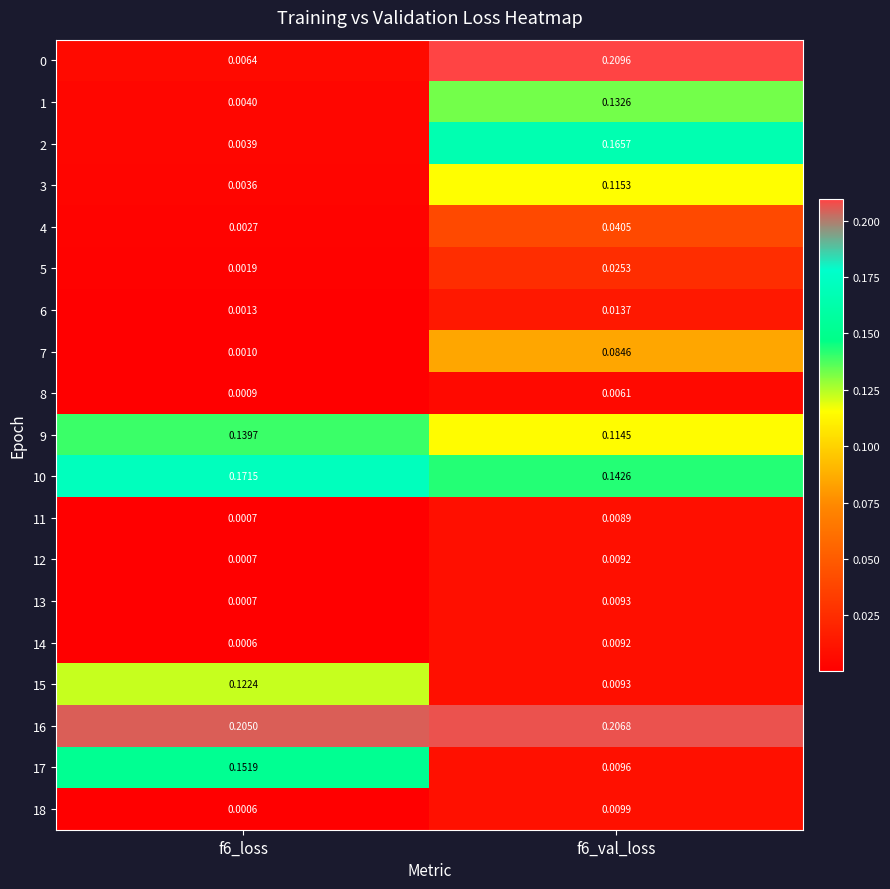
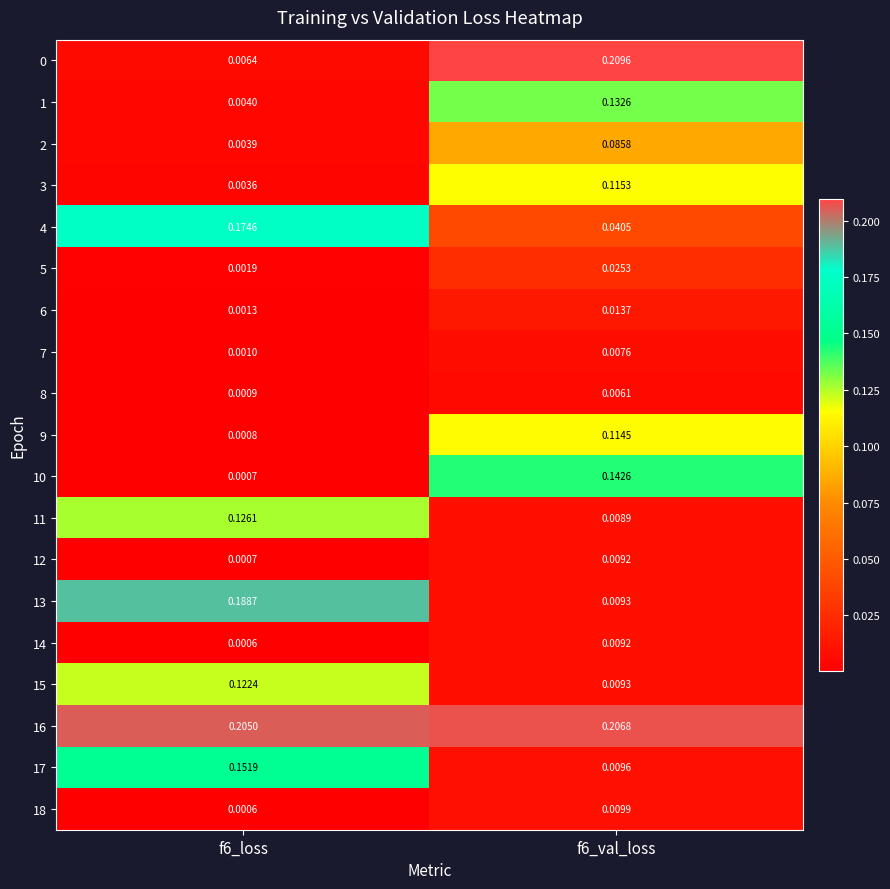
  {
    "0": {
      "f6_loss": 0.0064,
      "f6_val_loss": 0.2096
    },
    "1": {
      "f6_loss": 0.0040,
      "f6_val_loss": 0.1326
    },
    "2": {
      "f6_loss": 0.0039,
-     "f6_val_loss": 0.1657
+     "f6_val_loss": 0.0858
    },
    "3": {
      "f6_loss": 0.0036,
      "f6_val_loss": 0.1153
    },
    "4": {
-     "f6_loss": 0.0027,
+     "f6_loss": 0.1746,
      "f6_val_loss": 0.0405
    },
    "5": {
      "f6_loss": 0.0019,
      "f6_val_loss": 0.0253
    },
    "6": {
      "f6_loss": 0.0013,
      "f6_val_loss": 0.0137
    },
    "7": {
      "f6_loss": 0.0010,
-     "f6_val_loss": 0.0846
+     "f6_val_loss": 0.0076
    },
    "8": {
      "f6_loss": 0.0009,
      "f6_val_loss": 0.0061
    },
    "9": {
-     "f6_loss": 0.1397,
+     "f6_loss": 0.0008,
      "f6_val_loss": 0.1145
    },
    "10": {
-     "f6_loss": 0.1715,
+     "f6_loss": 0.0007,
      "f6_val_loss": 0.1426
    },
    "11": {
-     "f6_loss": 0.0007,
+     "f6_loss": 0.1261,
      "f6_val_loss": 0.0089
    },
    "12": {
      "f6_loss": 0.0007,
      "f6_val_loss": 0.0092
    },
    "13": {
-     "f6_loss": 0.0007,
+     "f6_loss": 0.1887,
      "f6_val_loss": 0.0093
    },
    "14": {
      "f6_loss": 0.0006,
      "f6_val_loss": 0.0092
    },
    "15": {
      "f6_loss": 0.1224,
      "f6_val_loss": 0.0093
    },
    "16": {
      "f6_loss": 0.2050,
      "f6_val_loss": 0.2068
    },
    "17": {
      "f6_loss": 0.1519,
      "f6_val_loss": 0.0096
    },
    "18": {
      "f6_loss": 0.0006,
      "f6_val_loss": 0.0099
    }
  }
